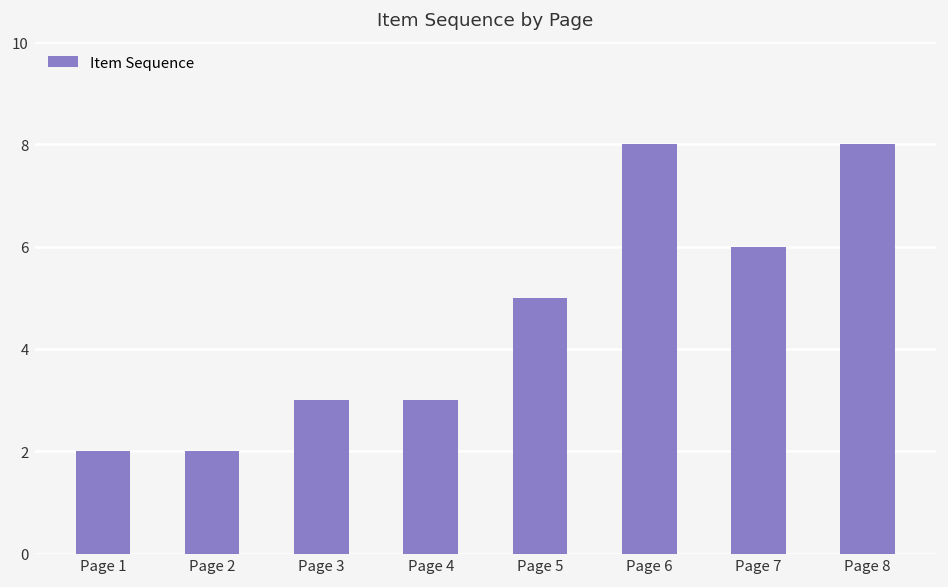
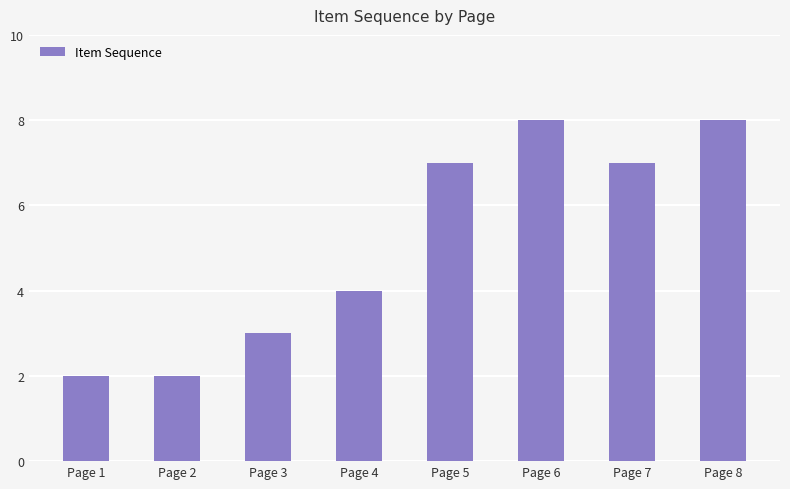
  {
    "Page 1": 2,
    "Page 2": 2,
    "Page 3": 3,
-   "Page 4": 3,
-   "Page 5": 5,
+   "Page 4": 4,
+   "Page 5": 7,
    "Page 6": 8,
-   "Page 7": 6,
+   "Page 7": 7,
    "Page 8": 8
  }
